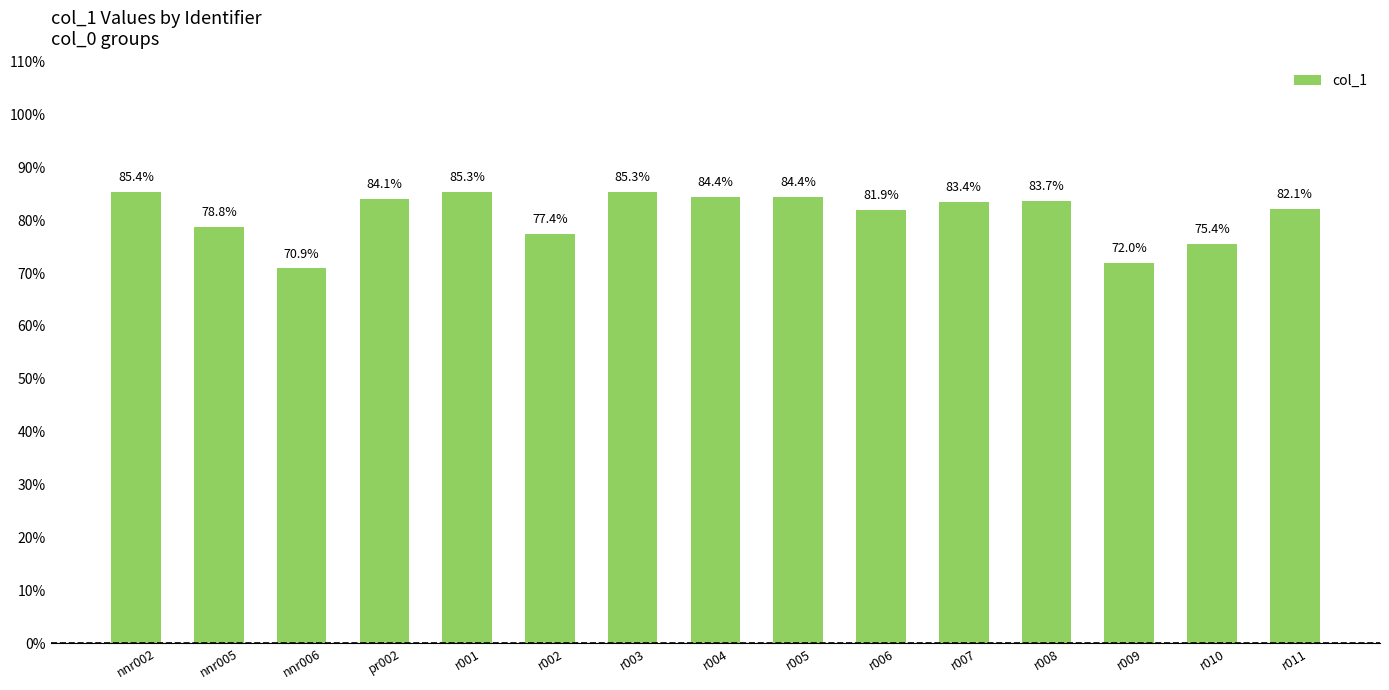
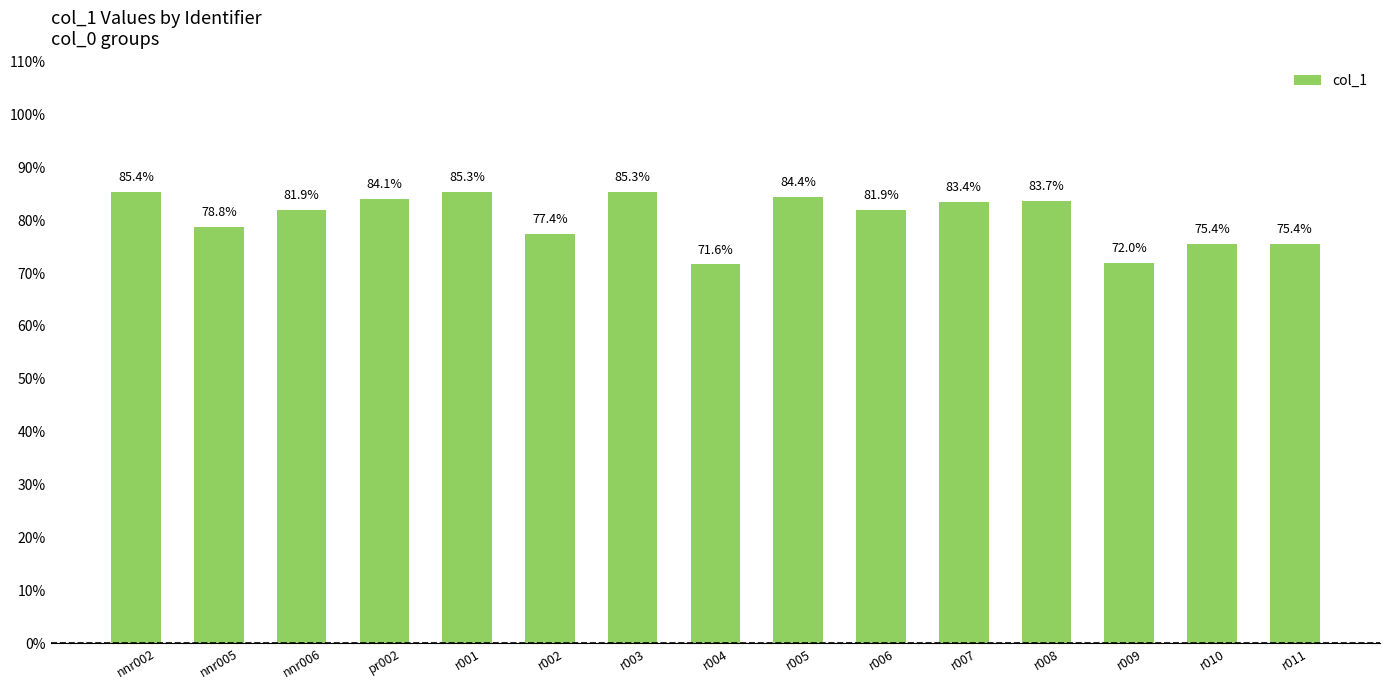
  {
    "nnr002": "85.4%",
    "nnr005": "78.8%",
-   "nnr006": "70.9%",
+   "nnr006": "81.9%",
    "pr002": "84.1%",
    "r001": "85.3%",
    "r002": "77.4%",
    "r003": "85.3%",
-   "r004": "84.4%",
+   "r004": "71.6%",
    "r005": "84.4%",
    "r006": "81.9%",
    "r007": "83.4%",
    "r008": "83.7%",
    "r009": "72.0%",
    "r010": "75.4%",
-   "r011": "82.1%"
+   "r011": "75.4%"
  }
